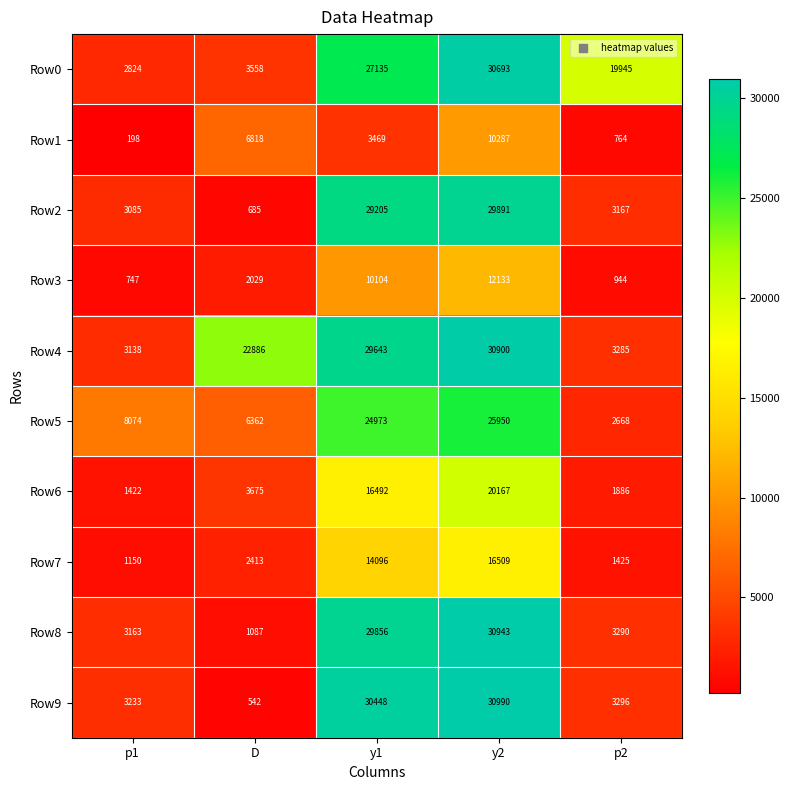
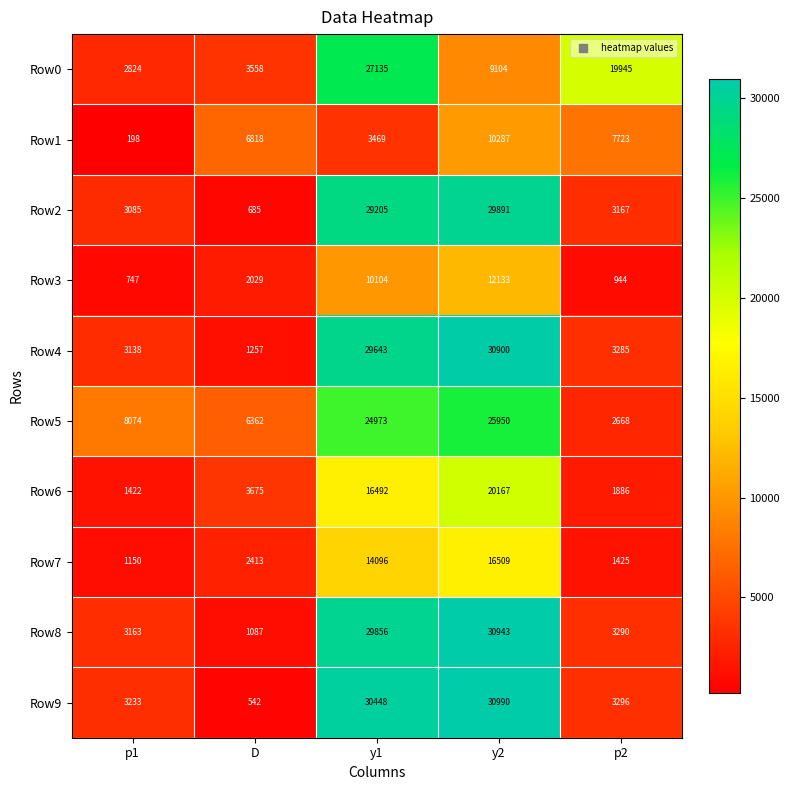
  {
    "Row0": {
      "p1": 2824,
      "D": 3558,
      "y1": 27135,
-     "y2": 30693,
+     "y2": 9104,
      "p2": 19945
    },
    "Row1": {
      "p1": 198,
      "D": 6818,
      "y1": 3469,
      "y2": 10287,
-     "p2": 764
+     "p2": 7723
    },
    "Row2": {
      "p1": 3085,
      "D": 685,
      "y1": 29205,
      "y2": 29891,
      "p2": 3167
    },
    "Row3": {
      "p1": 747,
      "D": 2029,
      "y1": 10104,
      "y2": 12133,
      "p2": 944
    },
    "Row4": {
      "p1": 3138,
-     "D": 22886,
+     "D": 1257,
      "y1": 29643,
      "y2": 30900,
      "p2": 3285
    },
    "Row5": {
      "p1": 8074,
      "D": 6362,
      "y1": 24973,
      "y2": 25950,
      "p2": 2668
    },
    "Row6": {
      "p1": 1422,
      "D": 3675,
      "y1": 16492,
      "y2": 20167,
      "p2": 1886
    },
    "Row7": {
      "p1": 1150,
      "D": 2413,
      "y1": 14096,
      "y2": 16509,
      "p2": 1425
    },
    "Row8": {
      "p1": 3163,
      "D": 1087,
      "y1": 29856,
      "y2": 30943,
      "p2": 3290
    },
    "Row9": {
      "p1": 3233,
      "D": 542,
      "y1": 30448,
      "y2": 30990,
      "p2": 3296
    }
  }
